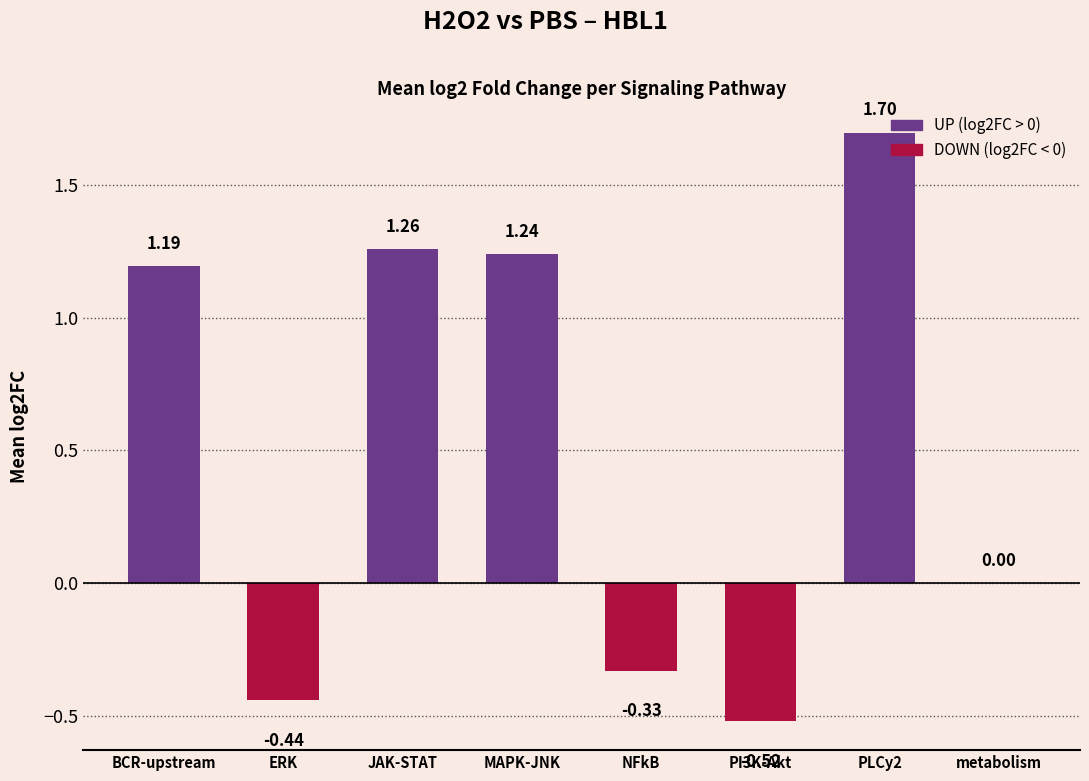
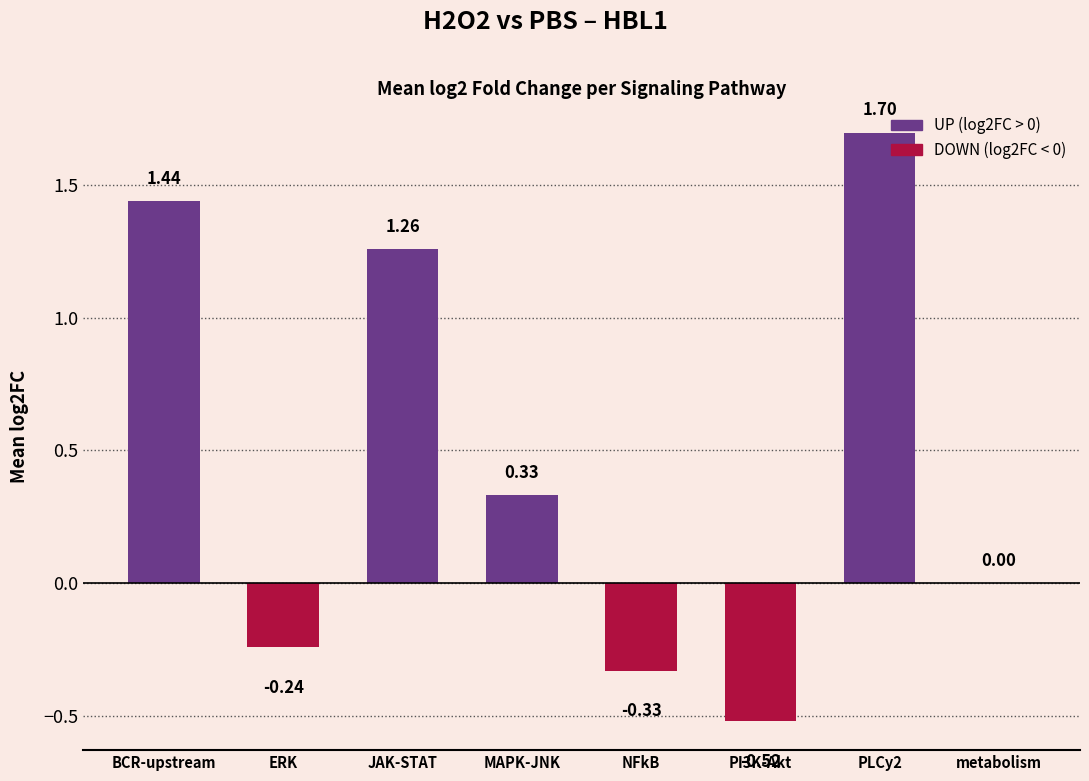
  {
-   "BCR-upstream": 1.19,
-   "ERK": -0.44,
+   "BCR-upstream": 1.44,
+   "ERK": -0.24,
    "JAK-STAT": 1.26,
-   "MAPK-JNK": 1.24,
+   "MAPK-JNK": 0.33,
    "metabolism": 0.00
  }
